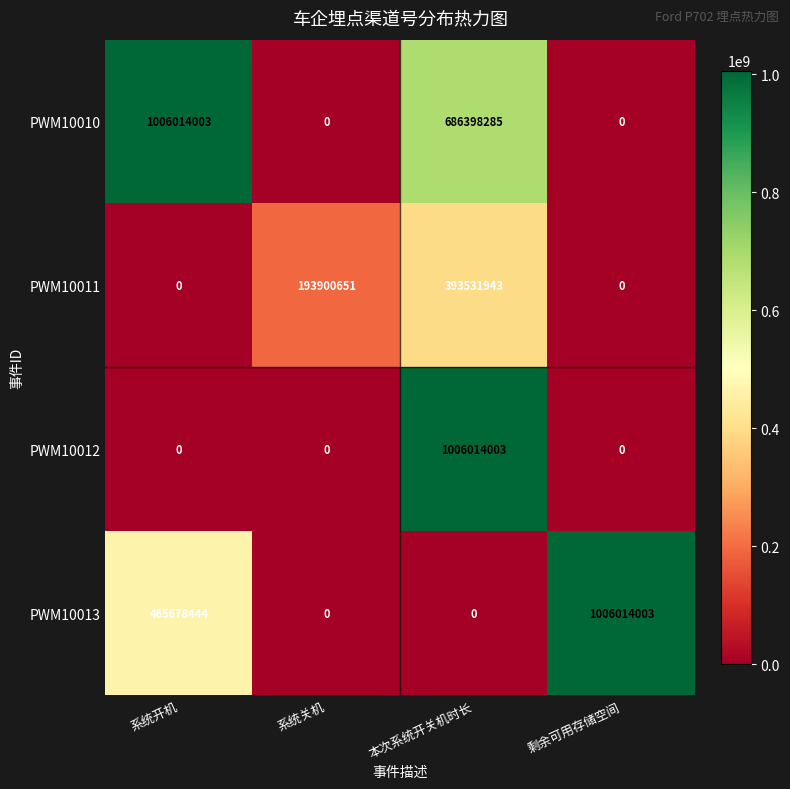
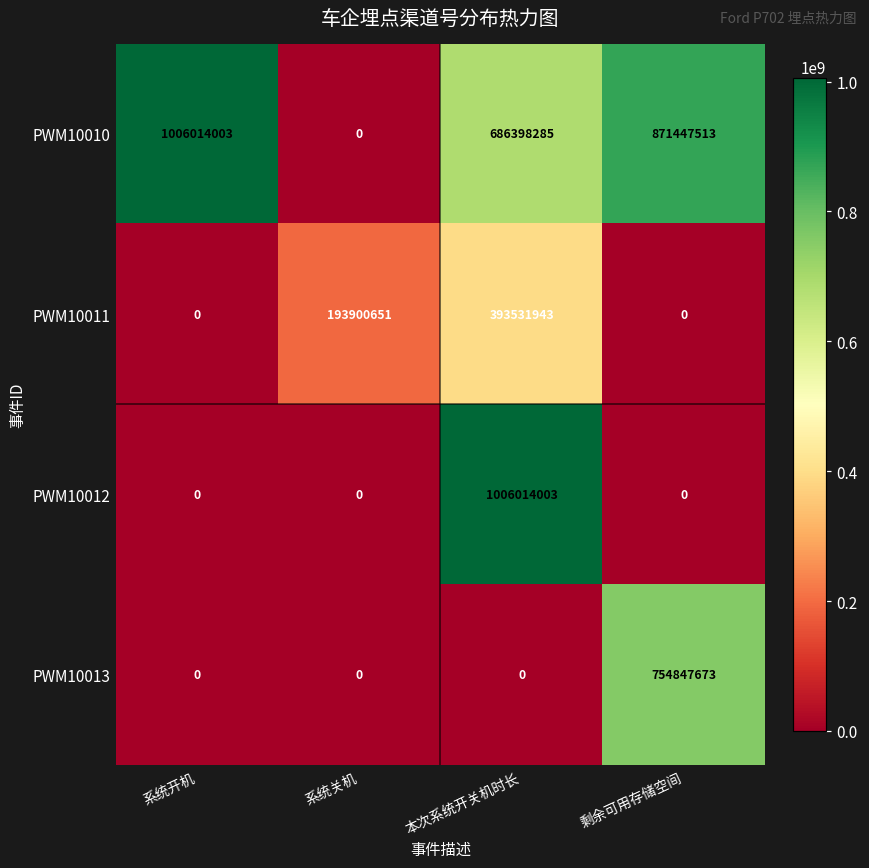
  {
    "PWM10010": {
      "系统开机": 1006014003,
      "系统关机": 0,
      "本次系统开关机时长": 686398285,
-     "剩余可用存储空间": 0
+     "剩余可用存储空间": 871447513
    },
    "PWM10011": {
      "系统开机": 0,
      "系统关机": 193900651,
      "本次系统开关机时长": 393531943,
      "剩余可用存储空间": 0
    },
    "PWM10012": {
      "系统开机": 0,
      "系统关机": 0,
      "本次系统开关机时长": 1006014003,
      "剩余可用存储空间": 0
    },
    "PWM10013": {
-     "系统开机": 465678444,
+     "系统开机": 0,
      "系统关机": 0,
      "本次系统开关机时长": 0,
-     "剩余可用存储空间": 1006014003
+     "剩余可用存储空间": 754847673
    }
  }
